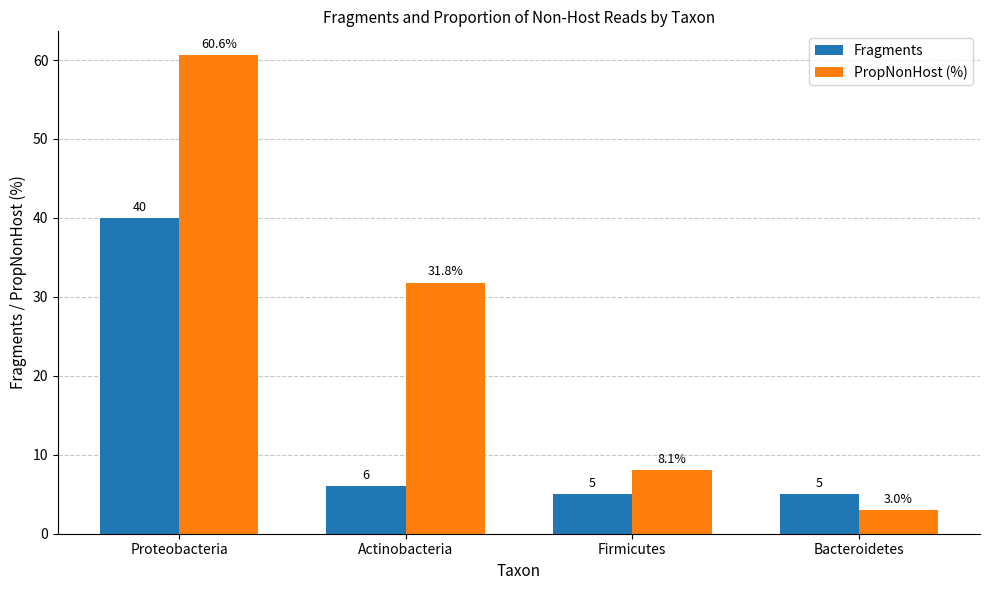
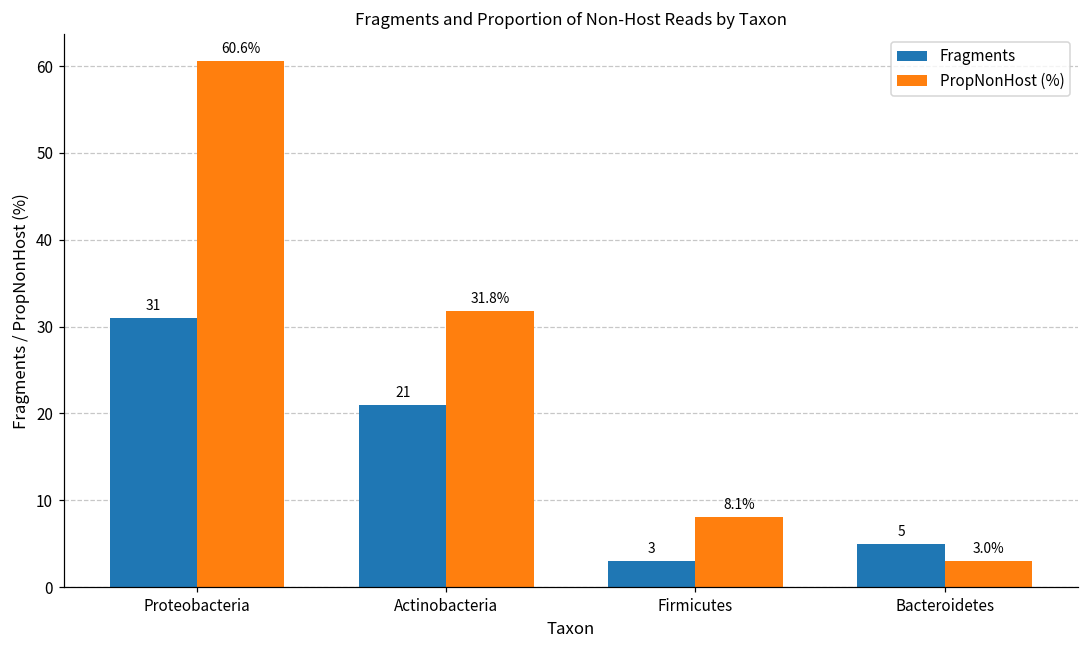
  {
    "Fragments": {
-     "Proteobacteria": "40",
-     "Actinobacteria": "6",
-     "Firmicutes": "5",
+     "Proteobacteria": "31",
+     "Actinobacteria": "21",
+     "Firmicutes": "3",
      "Bacteroidetes": "5"
    },
    "PropNonHost (%)": {
      "Proteobacteria": "60.6%",
      "Actinobacteria": "31.8%",
      "Firmicutes": "8.1%",
      "Bacteroidetes": "3.0%"
    }
  }
